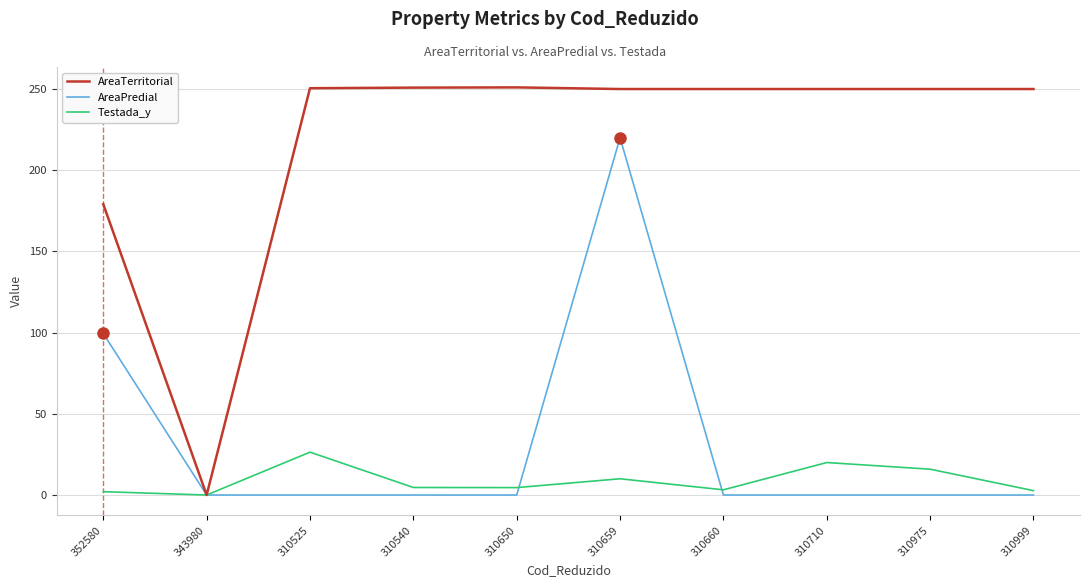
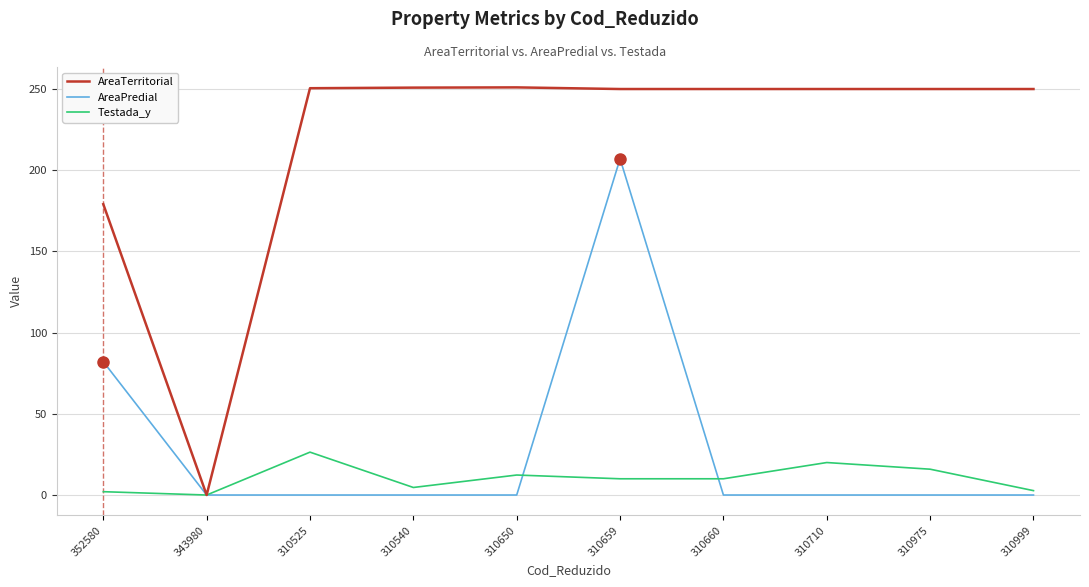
  {
    "AreaPredial": {
-     "352580": 99,
+     "352580": 82,
      "310525": 0,
      "310540": 0,
      "310650": 0,
-     "310659": 220,
+     "310659": 207,
      "310660": 0,
      "310710": 0,
      "310975": 0,
      "310999": 0
    },
    "Testada_y": {
      "352580": 2,
      "310525": 26,
      "310540": 5,
-     "310650": 5,
+     "310650": 12,
      "310659": 10,
-     "310660": 3,
+     "310660": 10,
      "310710": 20,
      "310975": 16,
      "310999": 3
    }
  }
